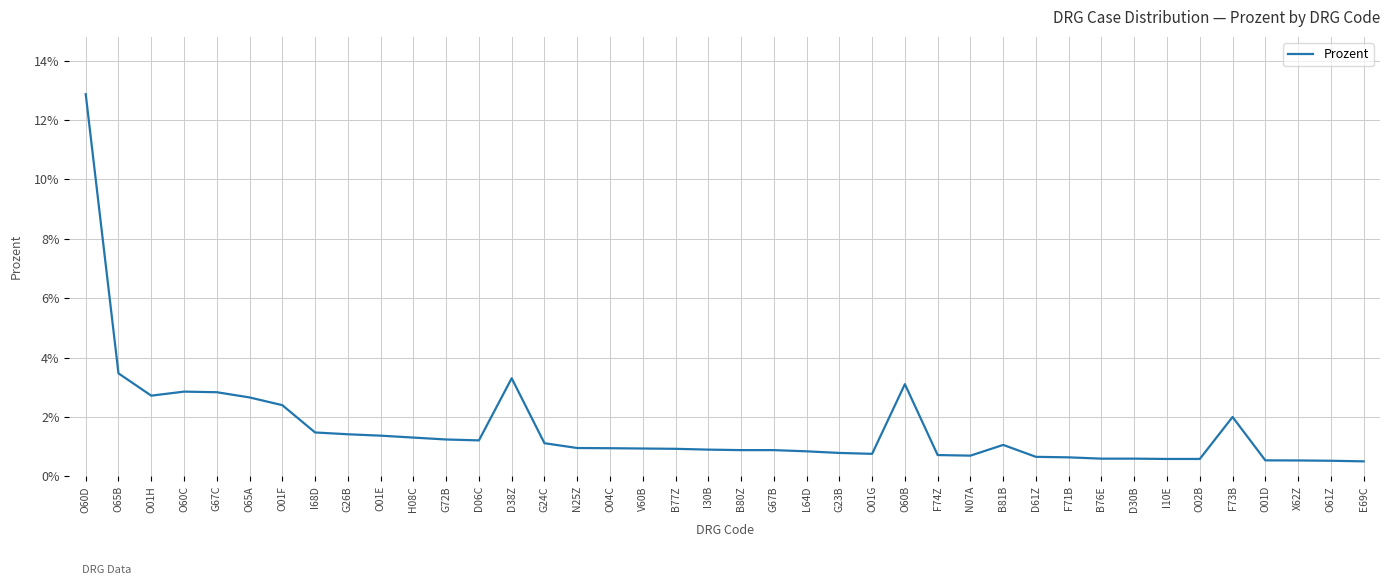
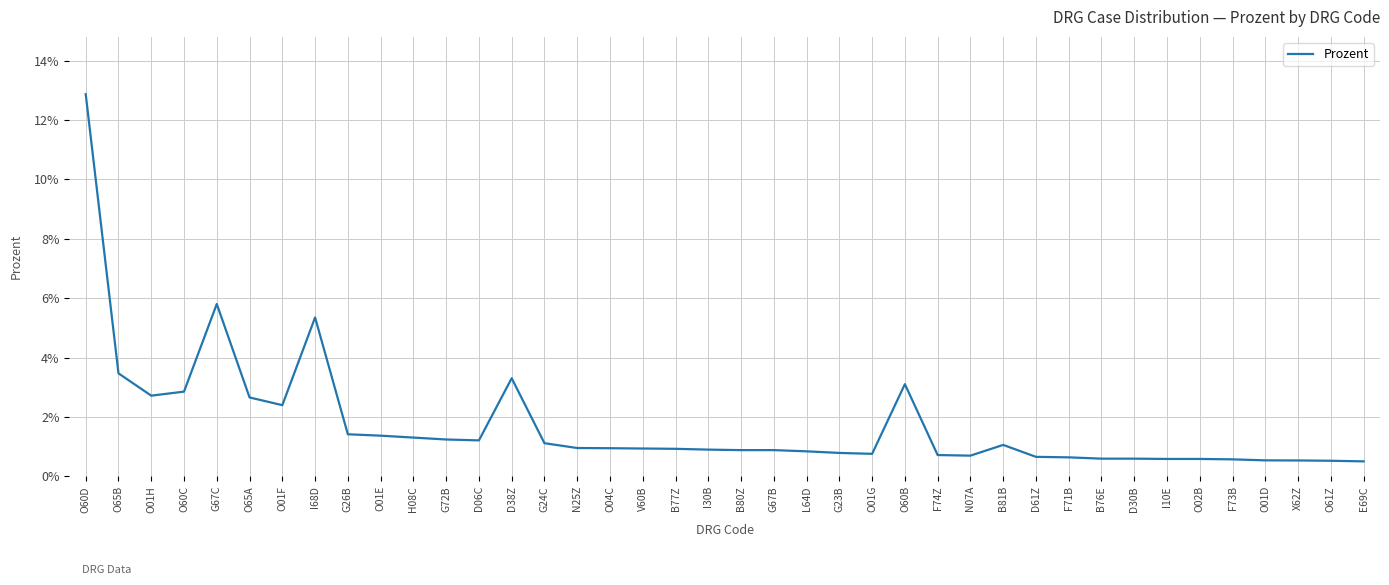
  {
    "O60D": "12.9%",
    "O65B": "3.5%",
    "O01H": "2.7%",
    "O60C": "2.9%",
-   "G67C": "2.8%",
+   "G67C": "5.8%",
    "O65A": "2.7%",
    "O01F": "2.4%",
-   "I68D": "1.5%",
+   "I68D": "5.3%",
    "G26B": "1.4%",
    "O01E": "1.4%",
    "H08C": "1.3%",
    "G72B": "1.2%",
    "D06C": "1.2%",
    "D38Z": "3.3%",
    "G24C": "1.1%",
    "N25Z": "1.0%",
    "O04C": "0.9%",
    "V60B": "0.9%",
    "B77Z": "0.9%",
    "I30B": "0.9%",
    "B80Z": "0.9%",
    "G67B": "0.9%",
    "L64D": "0.8%",
    "G23B": "0.8%",
    "O01G": "0.8%",
    "O60B": "3.1%",
    "F74Z": "0.7%",
    "N07A": "0.7%",
    "B81B": "1.1%",
    "D61Z": "0.7%",
    "F71B": "0.6%",
    "B76E": "0.6%",
    "D30B": "0.6%",
    "I10E": "0.6%",
    "O02B": "0.6%",
-   "F73B": "2.0%",
+   "F73B": "0.6%",
    "O01D": "0.5%",
    "X62Z": "0.5%",
    "O61Z": "0.5%",
    "E69C": "0.5%"
  }
